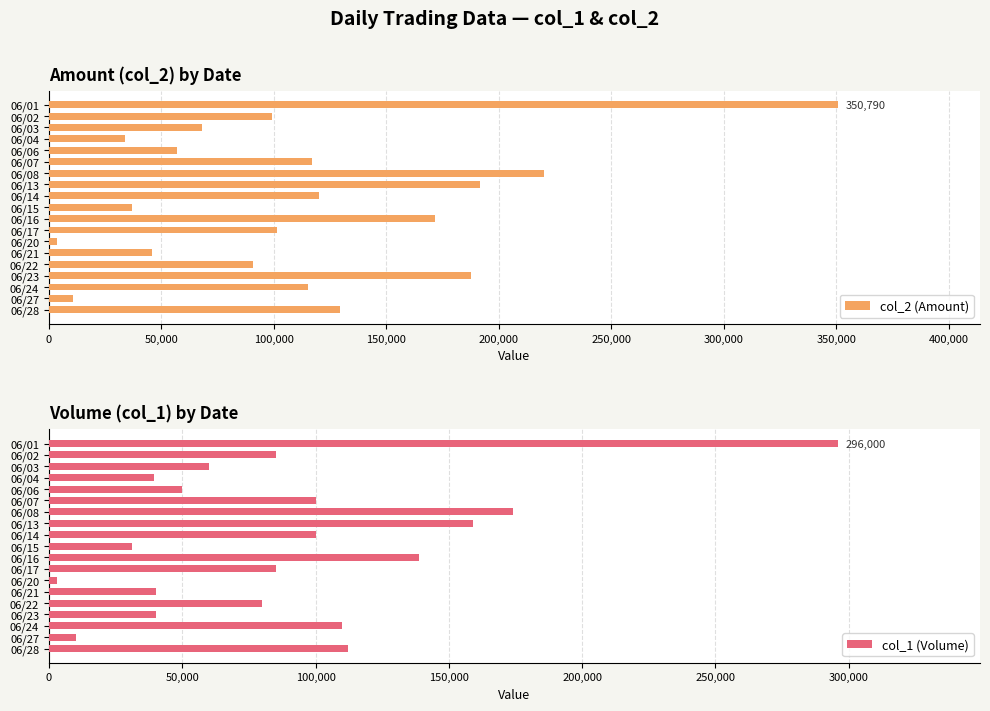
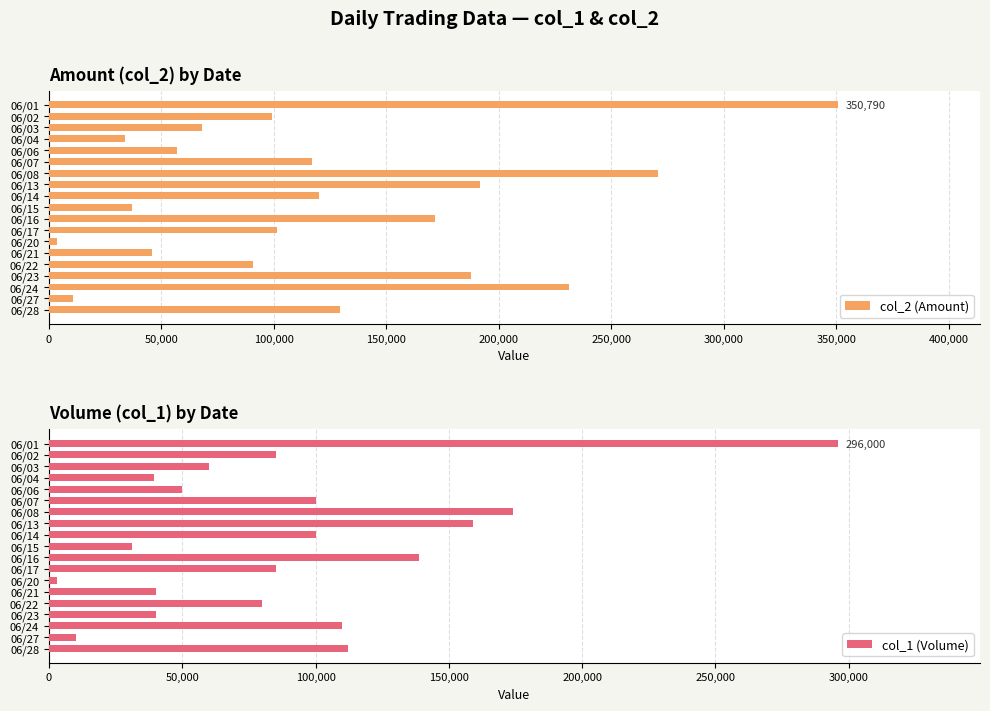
  {
    "Amount (col_2) by Date": {
      "06/02": "99,000",
      "06/03": "68,000",
      "06/04": "34,000",
      "06/06": "57,000",
      "06/07": "117,000",
-     "06/08": "220,000",
+     "06/08": "271,000",
      "06/13": "192,000",
      "06/14": "120,000",
      "06/15": "37,000",
      "06/16": "172,000",
      "06/17": "101,000",
      "06/20": "4,000",
      "06/21": "46,000",
      "06/22": "91,000",
      "06/23": "188,000",
-     "06/24": "115,000",
+     "06/24": "231,000",
      "06/27": "11,000",
      "06/28": "129,000"
    },
    "Volume (col_1) by Date": {
      "06/01": "296,000"
    }
  }
